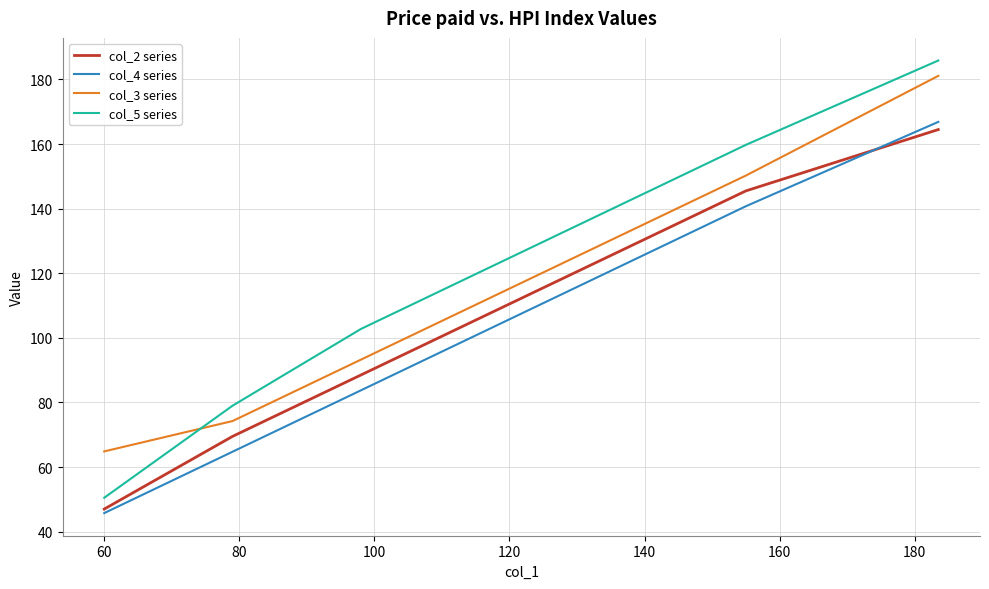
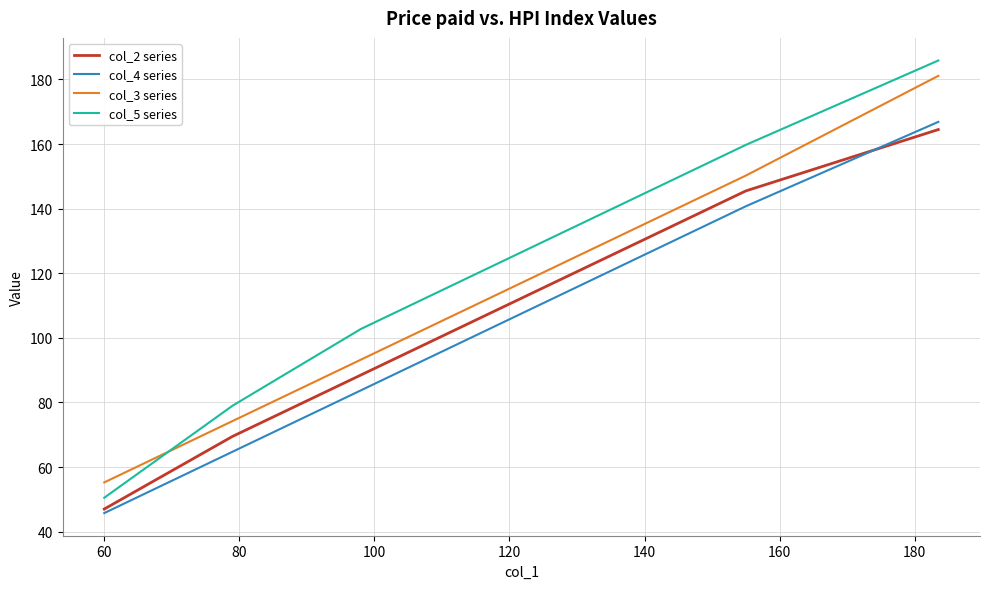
  {
    "col_2 series": {
      "60": 47
    },
    "col_4 series": {
      "60": 46
    },
    "col_3 series": {
-     "60": 65
+     "60": 55
    },
    "col_5 series": {
      "60": 51
    }
  }
